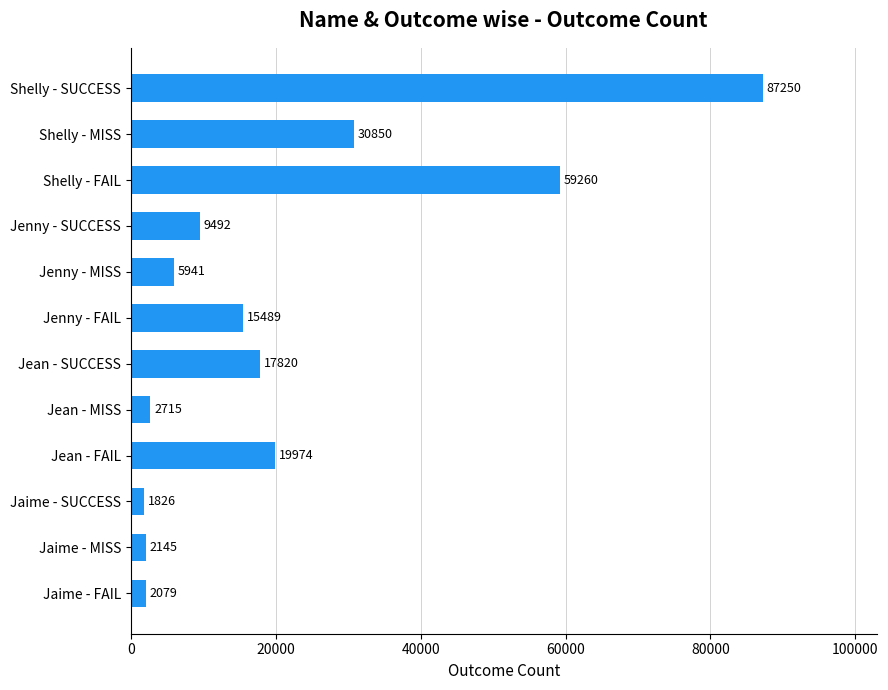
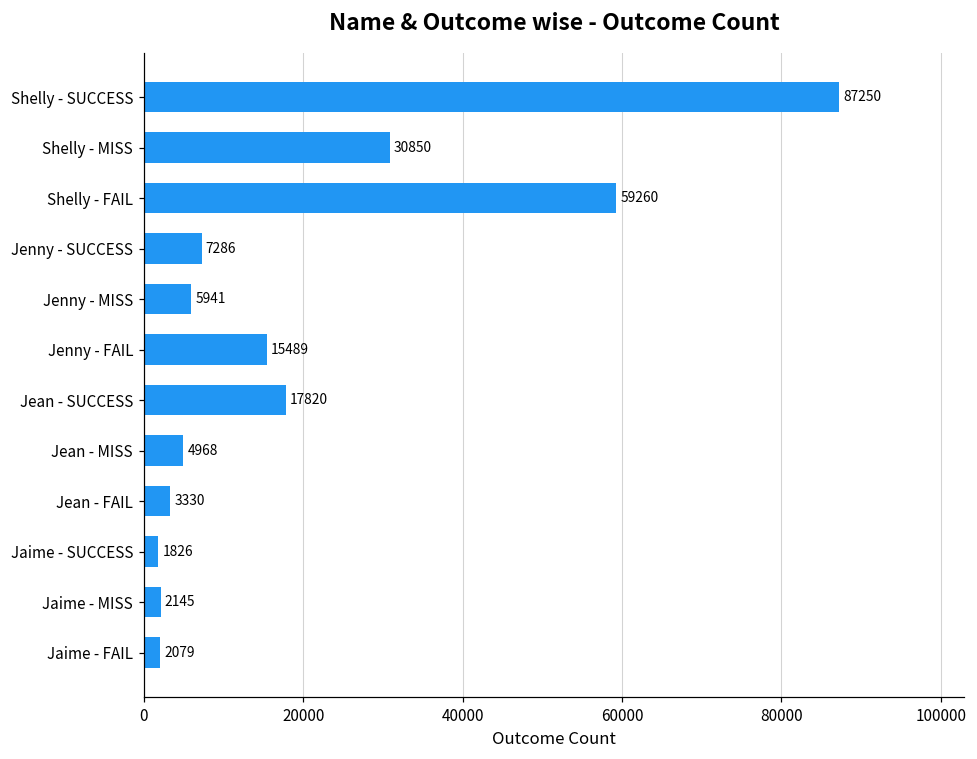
  {
    "Shelly - SUCCESS": 87250,
    "Shelly - MISS": 30850,
    "Shelly - FAIL": 59260,
-   "Jenny - SUCCESS": 9492,
+   "Jenny - SUCCESS": 7286,
    "Jenny - MISS": 5941,
    "Jenny - FAIL": 15489,
    "Jean - SUCCESS": 17820,
-   "Jean - MISS": 2715,
-   "Jean - FAIL": 19974,
+   "Jean - MISS": 4968,
+   "Jean - FAIL": 3330,
    "Jaime - SUCCESS": 1826,
    "Jaime - MISS": 2145,
    "Jaime - FAIL": 2079
  }
